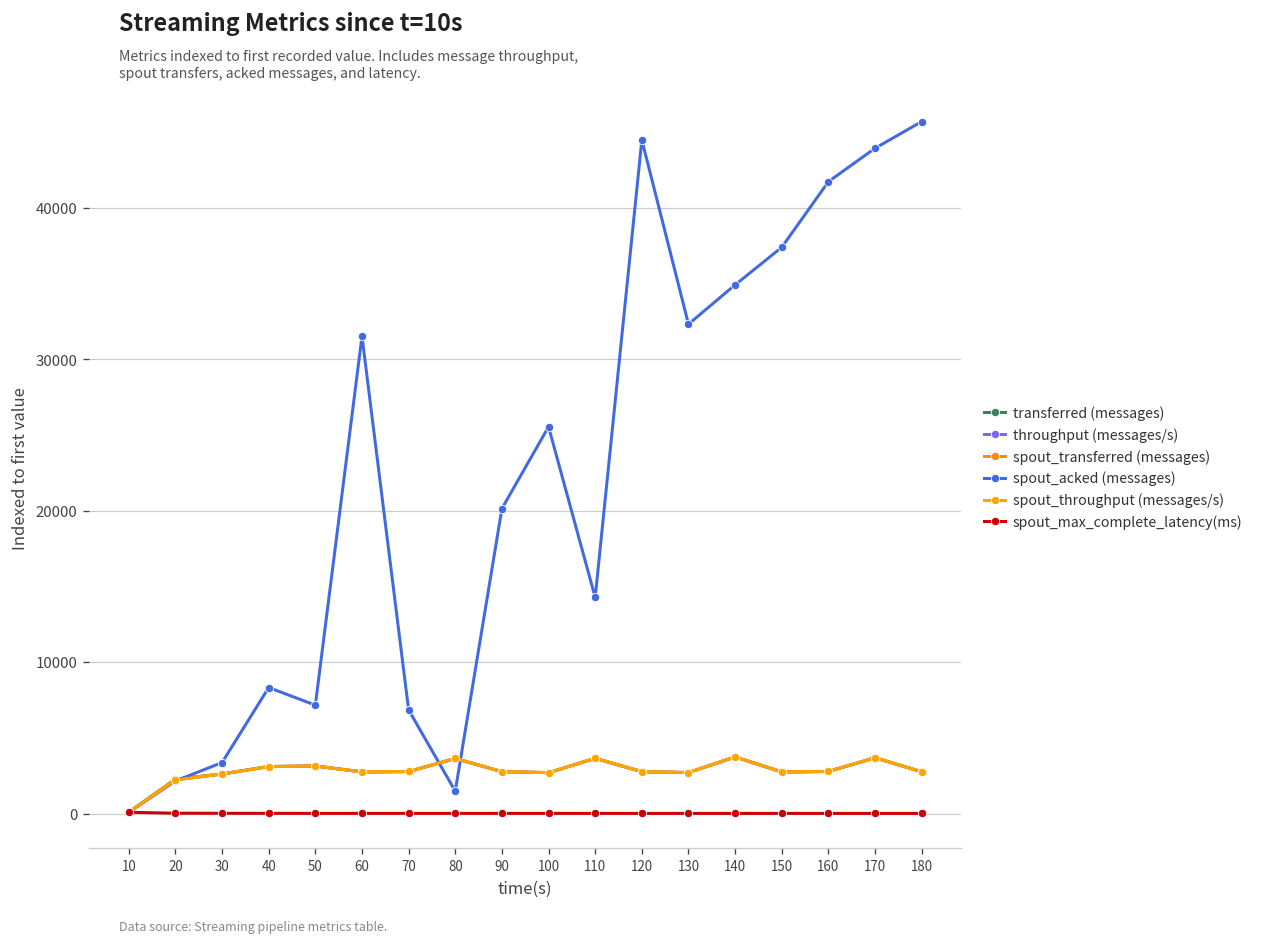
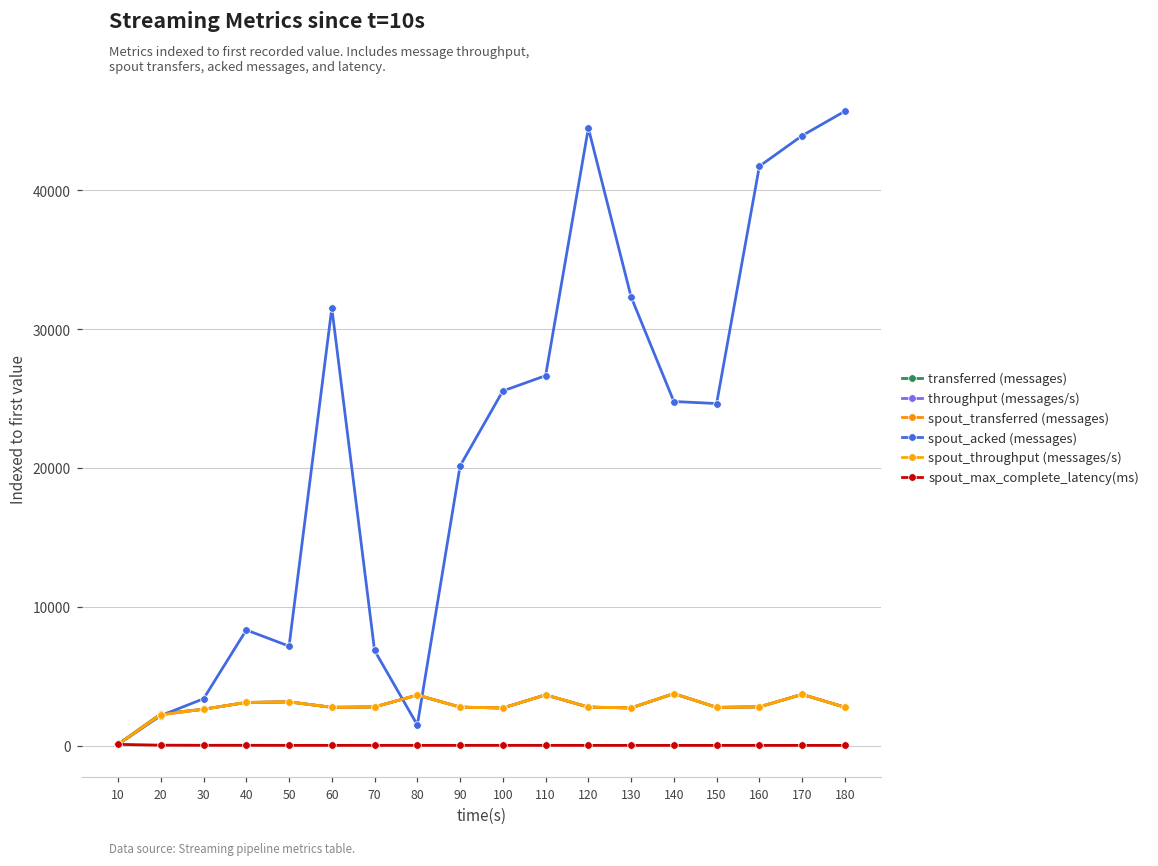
  {
    "spout_acked (messages)": {
      "30": 3400,
      "40": 8300,
      "50": 7200,
      "60": 31500,
      "70": 6900,
      "80": 1500,
      "90": 20200,
      "100": 25600,
-     "110": 14300,
+     "110": 26700,
      "120": 44500,
      "130": 32300,
-     "140": 34900,
-     "150": 37400,
+     "140": 24800,
+     "150": 24600,
      "160": 41700,
      "170": 43900,
      "180": 45700
    },
    "spout_max_complete_latency(ms)": {
      "20": 0,
      "30": 0,
      "40": 0,
      "50": 0,
      "60": 0,
      "70": 0,
      "80": 0,
      "90": 0,
      "100": 0,
      "110": 0,
      "120": 0,
      "130": 0,
      "140": 0,
      "150": 0,
      "160": 0,
      "170": 0,
      "180": 0
    }
  }
